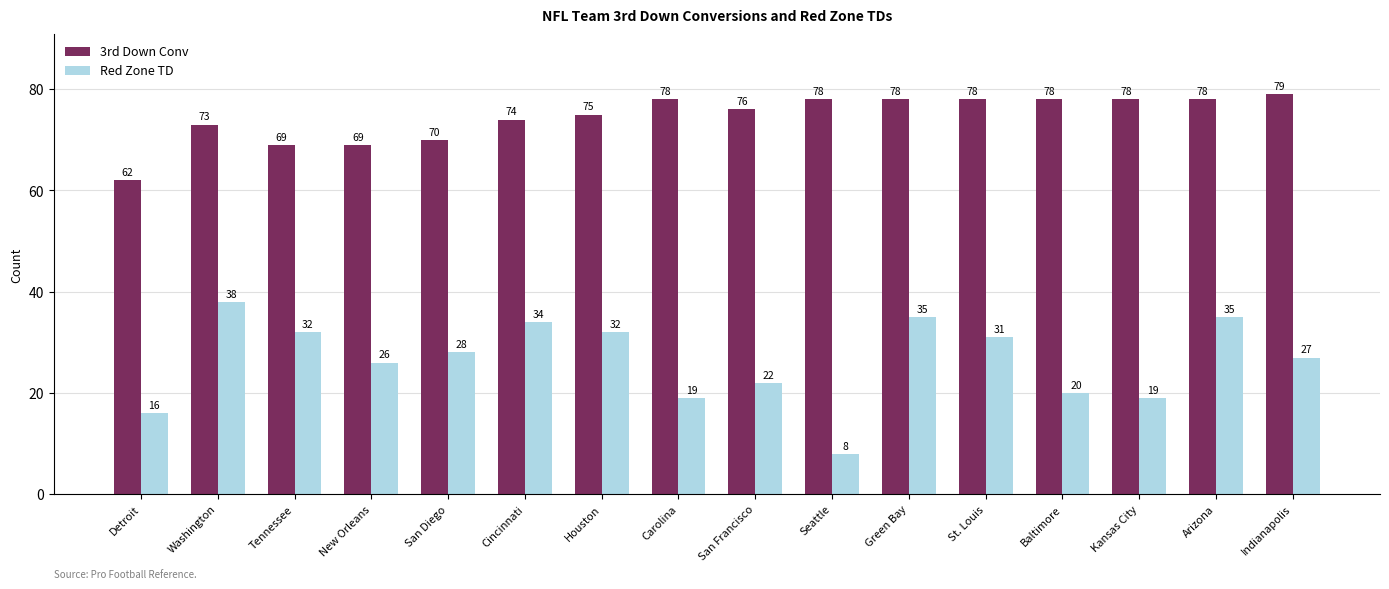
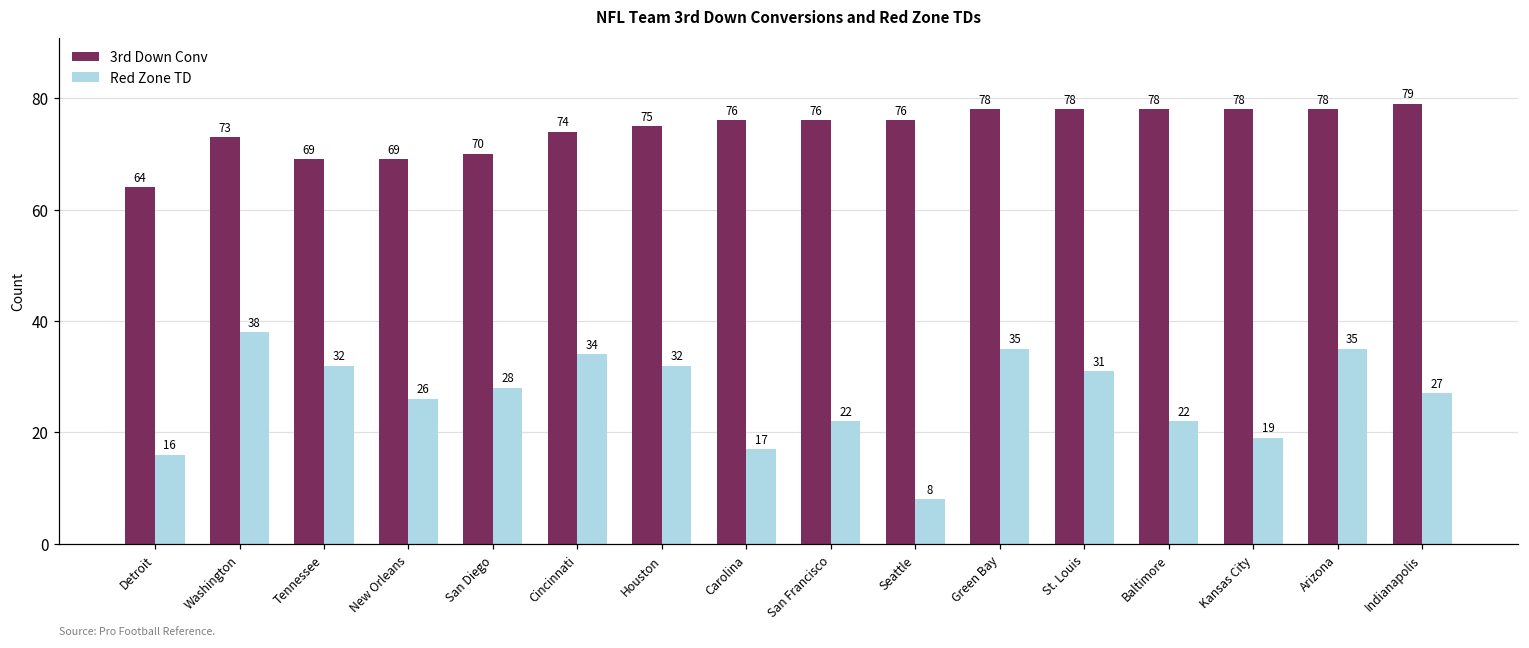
  {
    "3rd Down Conv": {
-     "Detroit": 62,
+     "Detroit": 64,
      "Washington": 73,
      "Tennessee": 69,
      "New Orleans": 69,
      "San Diego": 70,
      "Cincinnati": 74,
      "Houston": 75,
-     "Carolina": 78,
+     "Carolina": 76,
      "San Francisco": 76,
-     "Seattle": 78,
+     "Seattle": 76,
      "Green Bay": 78,
      "St. Louis": 78,
      "Baltimore": 78,
      "Kansas City": 78,
      "Arizona": 78,
      "Indianapolis": 79
    },
    "Red Zone TD": {
      "Detroit": 16,
      "Washington": 38,
      "Tennessee": 32,
      "New Orleans": 26,
      "San Diego": 28,
      "Cincinnati": 34,
      "Houston": 32,
-     "Carolina": 19,
+     "Carolina": 17,
      "San Francisco": 22,
      "Seattle": 8,
      "Green Bay": 35,
      "St. Louis": 31,
-     "Baltimore": 20,
+     "Baltimore": 22,
      "Kansas City": 19,
      "Arizona": 35,
      "Indianapolis": 27
    }
  }
